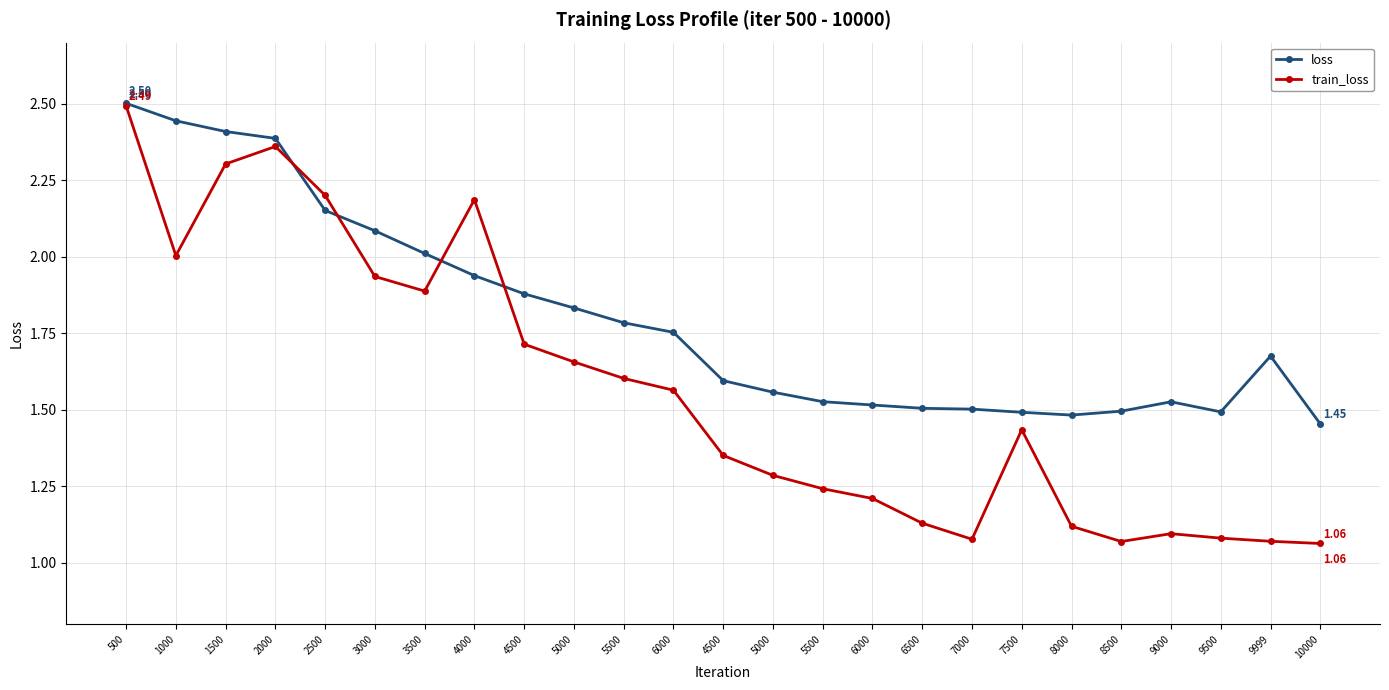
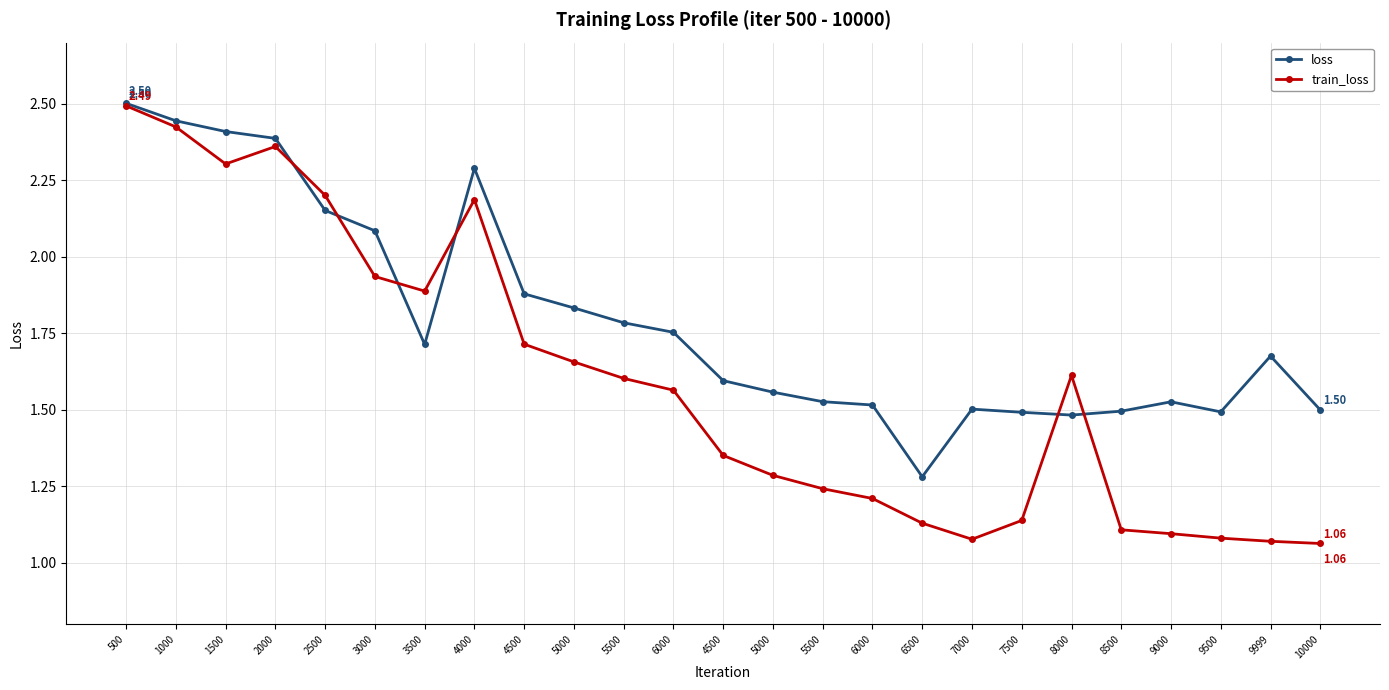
  {
    "loss": {
-     "3500": 2.01,
-     "4000": 1.94,
-     "6500": 1.51,
-     "10000": 1.45
+     "3500": 1.71,
+     "4000": 2.29,
+     "6500": 1.28,
+     "10000": 1.50
    },
    "train_loss": {
-     "1000": 2.00,
+     "1000": 2.42,
      "1500": 2.30,
      "2000": 2.36,
      "2500": 2.20,
      "3000": 1.94,
      "3500": 1.89,
      "4000": 2.19,
      "6500": 1.13,
      "7000": 1.08,
-     "7500": 1.44,
-     "8000": 1.12,
-     "8500": 1.07,
+     "7500": 1.14,
+     "8000": 1.61,
+     "8500": 1.11,
      "9000": 1.10,
      "9500": 1.08,
      "9999": 1.07
    }
  }
